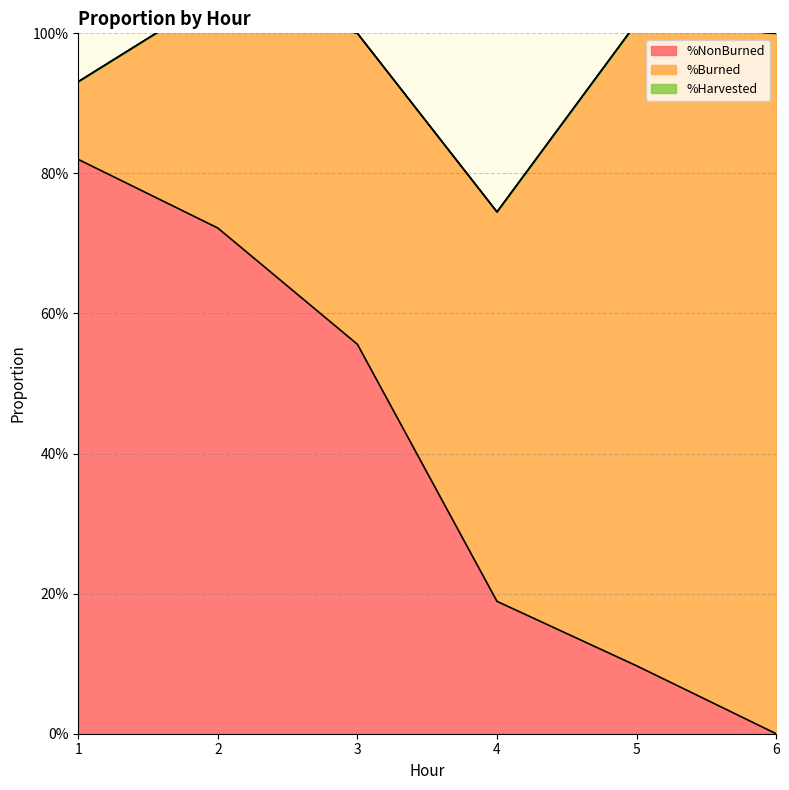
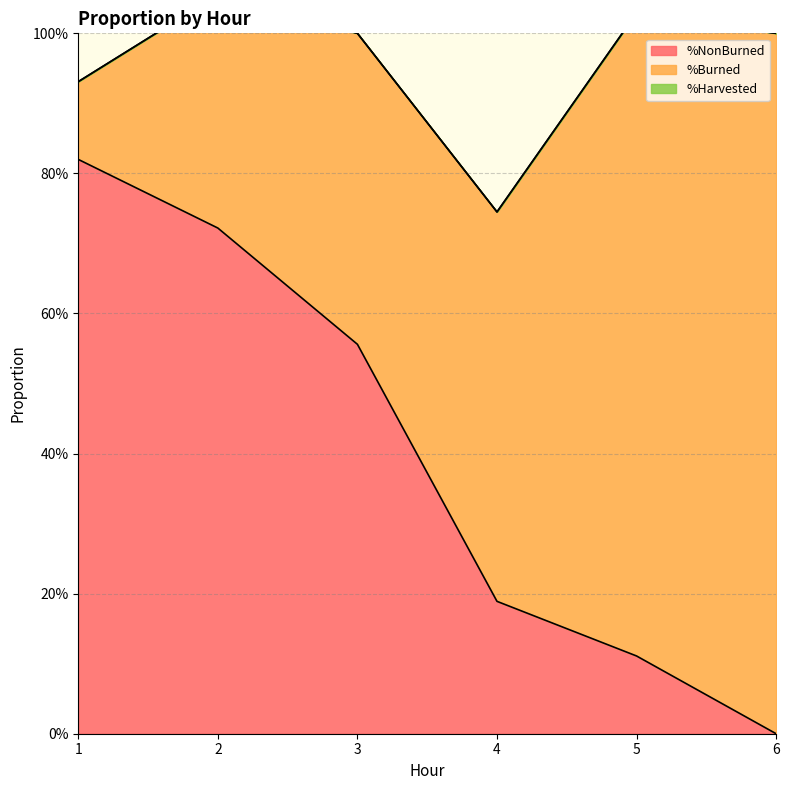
  {
    "%NonBurned": {
      "1": "82%",
      "2": "72%",
      "3": "56%",
      "4": "19%",
-     "5": "10%",
+     "5": "11%",
      "6": "0%"
    }
  }
